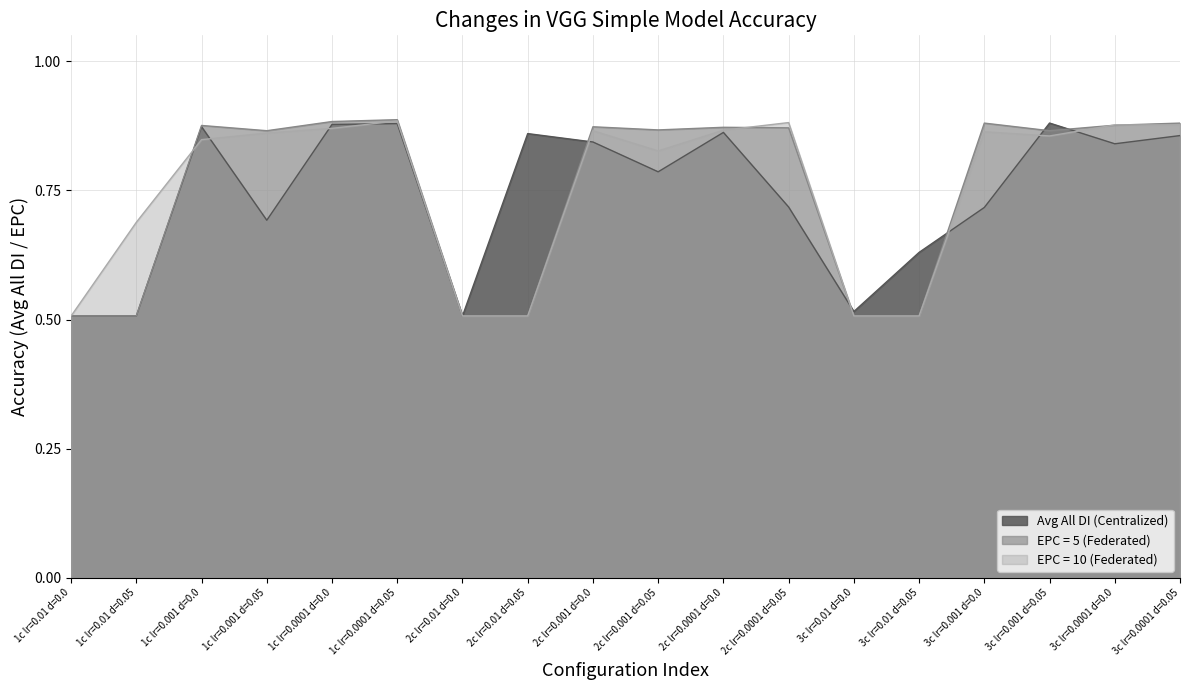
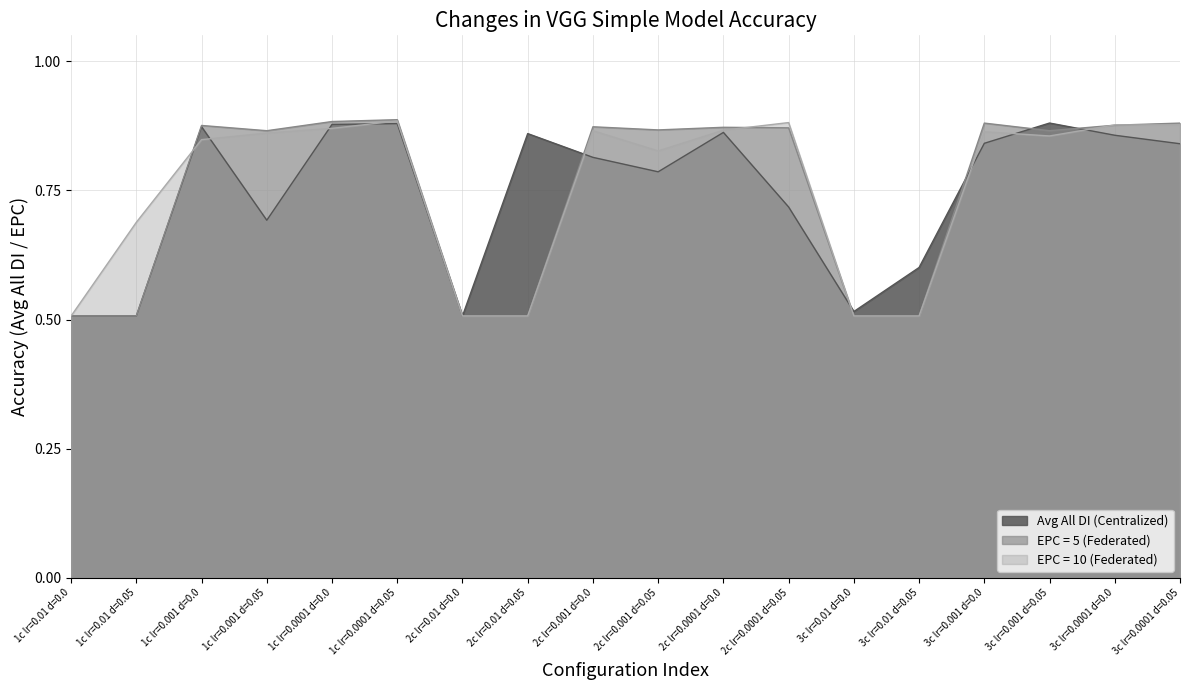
  {
    "Avg All DI (Centralized)": {
      "1c lr=0.001 d=0.05": 0.69,
      "1c lr=0.0001 d=0.0": 0.88,
      "1c lr=0.0001 d=0.05": 0.88,
      "2c lr=0.01 d=0.05": 0.86,
-     "2c lr=0.001 d=0.0": 0.84,
+     "2c lr=0.001 d=0.0": 0.81,
      "2c lr=0.001 d=0.05": 0.79,
      "2c lr=0.0001 d=0.05": 0.72,
      "3c lr=0.01 d=0.0": 0.52,
-     "3c lr=0.01 d=0.05": 0.63,
-     "3c lr=0.001 d=0.0": 0.72,
+     "3c lr=0.01 d=0.05": 0.60,
+     "3c lr=0.001 d=0.0": 0.84,
      "3c lr=0.001 d=0.05": 0.88,
-     "3c lr=0.0001 d=0.0": 0.84,
-     "3c lr=0.0001 d=0.05": 0.86
+     "3c lr=0.0001 d=0.0": 0.86,
+     "3c lr=0.0001 d=0.05": 0.84
    }
  }
